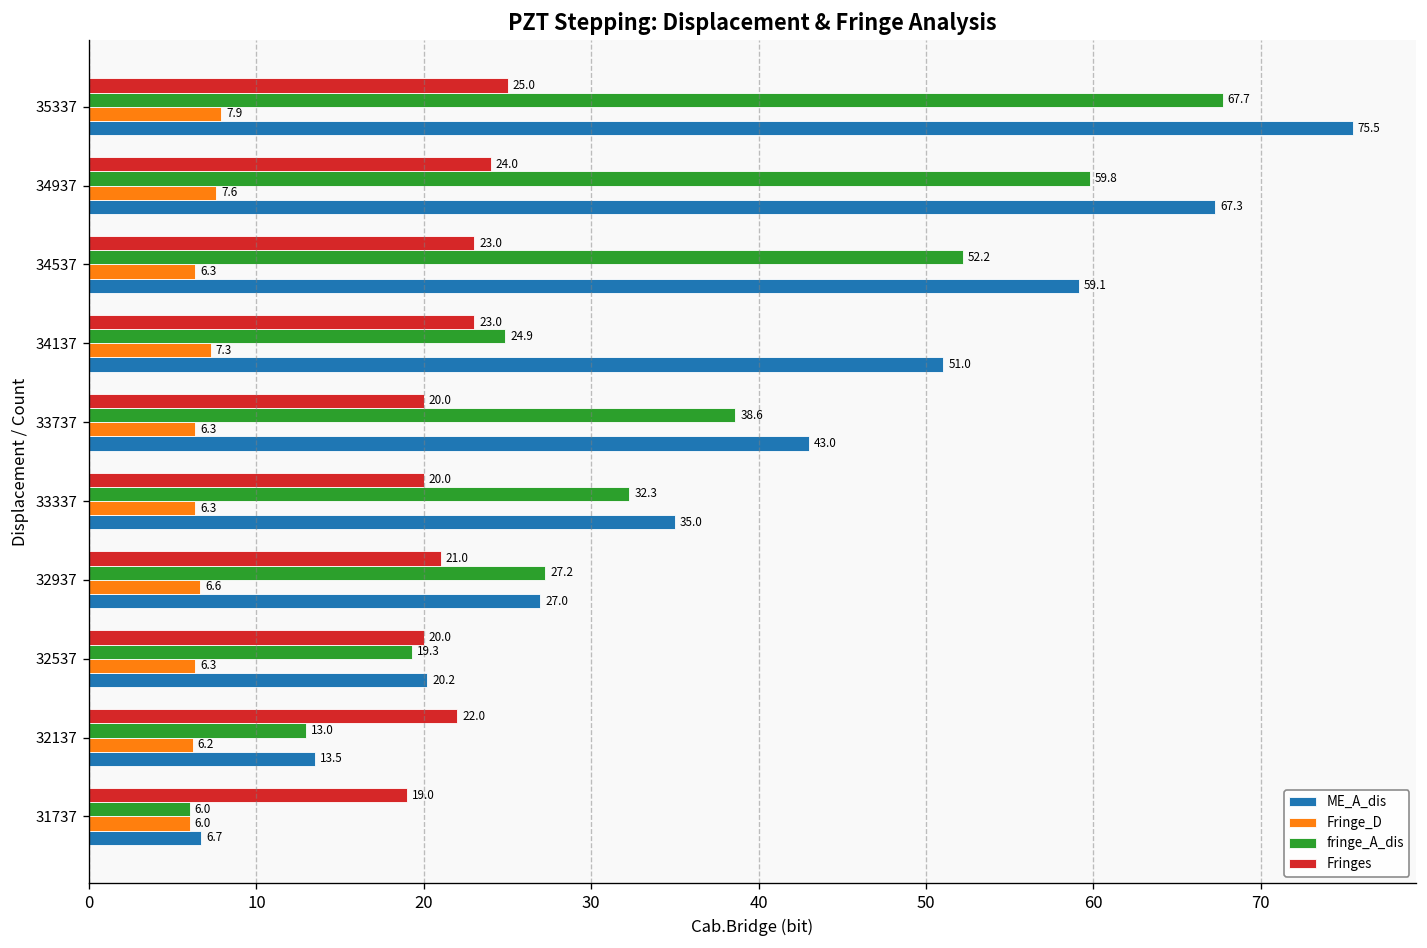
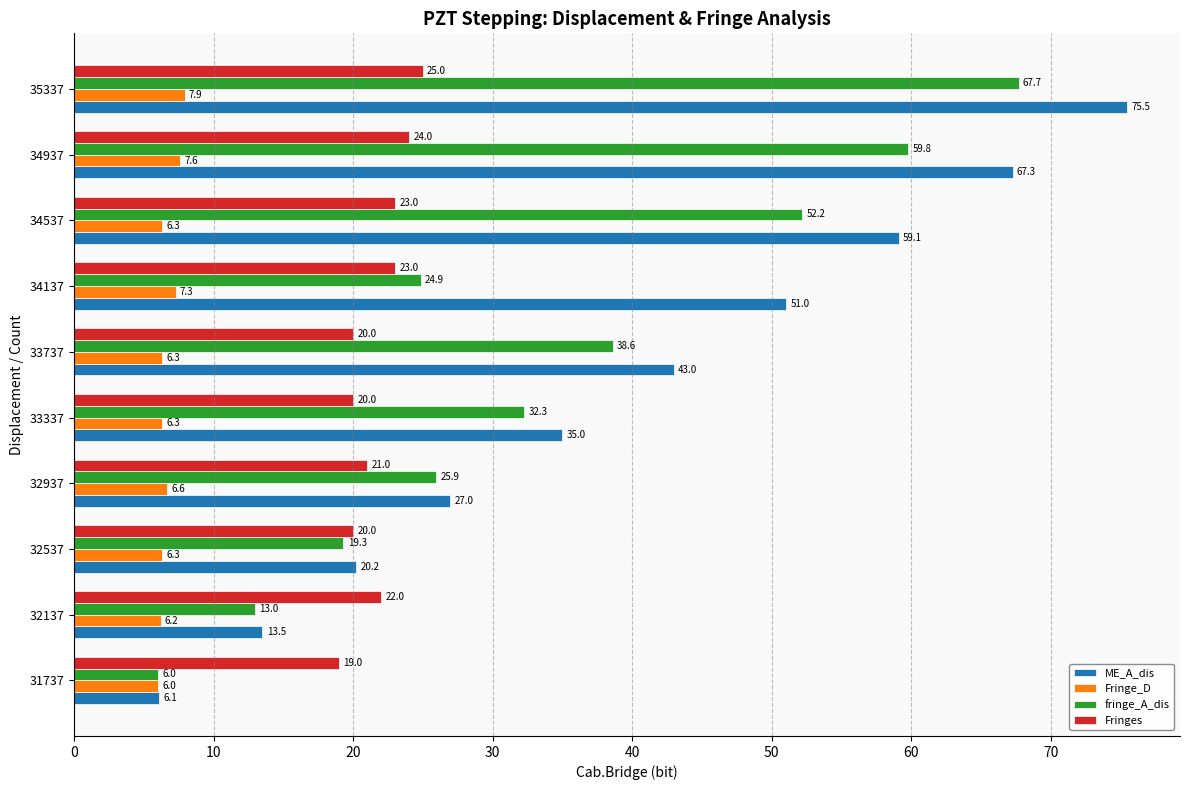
  {
    "ME_A_dis": {
      "35337": 75.5,
      "34937": 67.3,
      "34537": 59.1,
      "34137": 51.0,
      "33737": 43.0,
      "33337": 35.0,
      "32937": 27.0,
      "32537": 20.2,
      "32137": 13.5,
-     "31737": 6.7
+     "31737": 6.1
    },
    "Fringe_D": {
      "35337": 7.9,
      "34937": 7.6,
      "34537": 6.3,
      "34137": 7.3,
      "33737": 6.3,
      "33337": 6.3,
      "32937": 6.6,
      "32537": 6.3,
      "32137": 6.2,
      "31737": 6.0
    },
    "fringe_A_dis": {
      "35337": 67.7,
      "34937": 59.8,
      "34537": 52.2,
      "34137": 24.9,
      "33737": 38.6,
      "33337": 32.3,
-     "32937": 27.2,
+     "32937": 25.9,
      "32537": 19.3,
      "32137": 13.0,
      "31737": 6.0
    },
    "Fringes": {
      "35337": 25.0,
      "34937": 24.0,
      "34537": 23.0,
      "34137": 23.0,
      "33737": 20.0,
      "33337": 20.0,
      "32937": 21.0,
      "32537": 20.0,
      "32137": 22.0,
      "31737": 19.0
    }
  }
